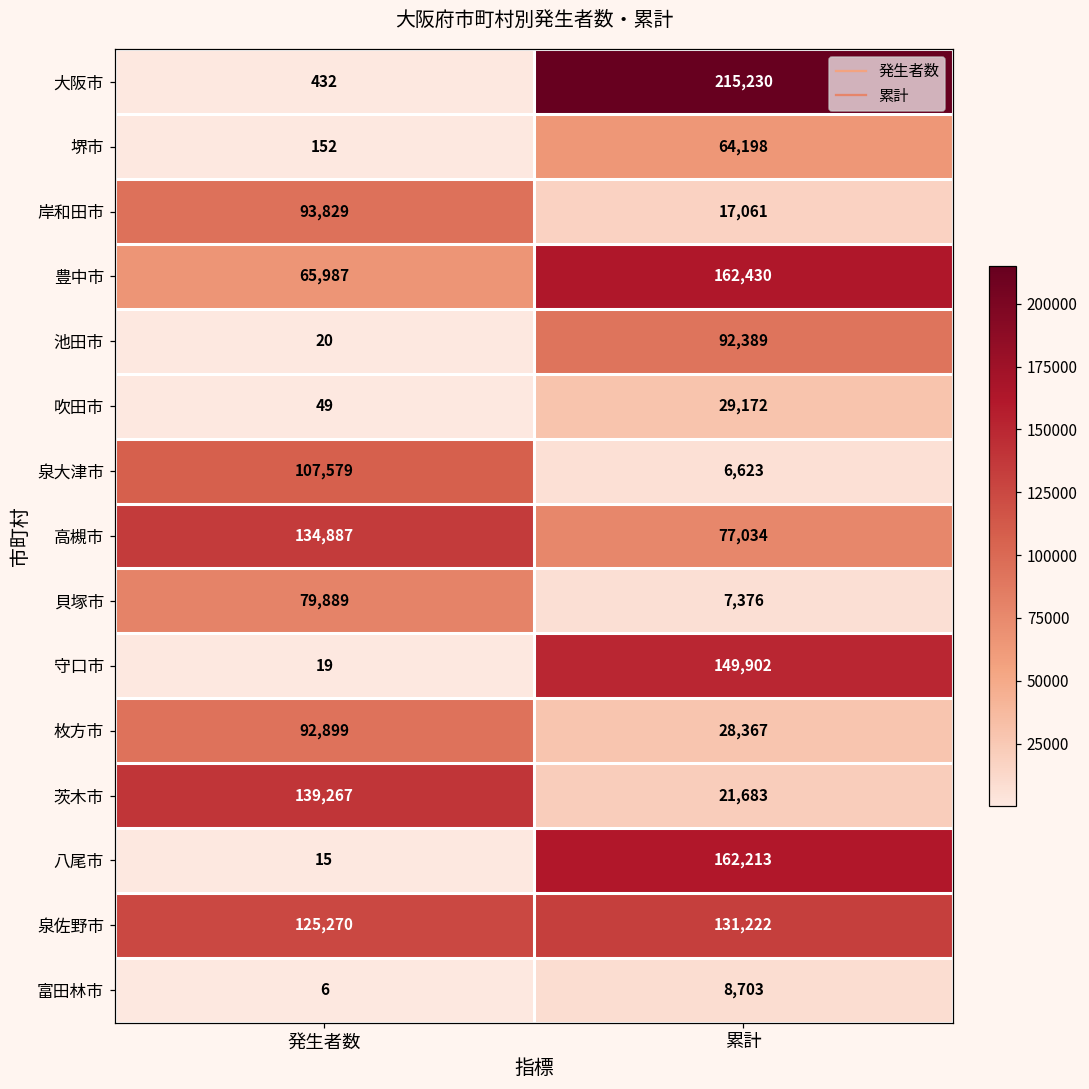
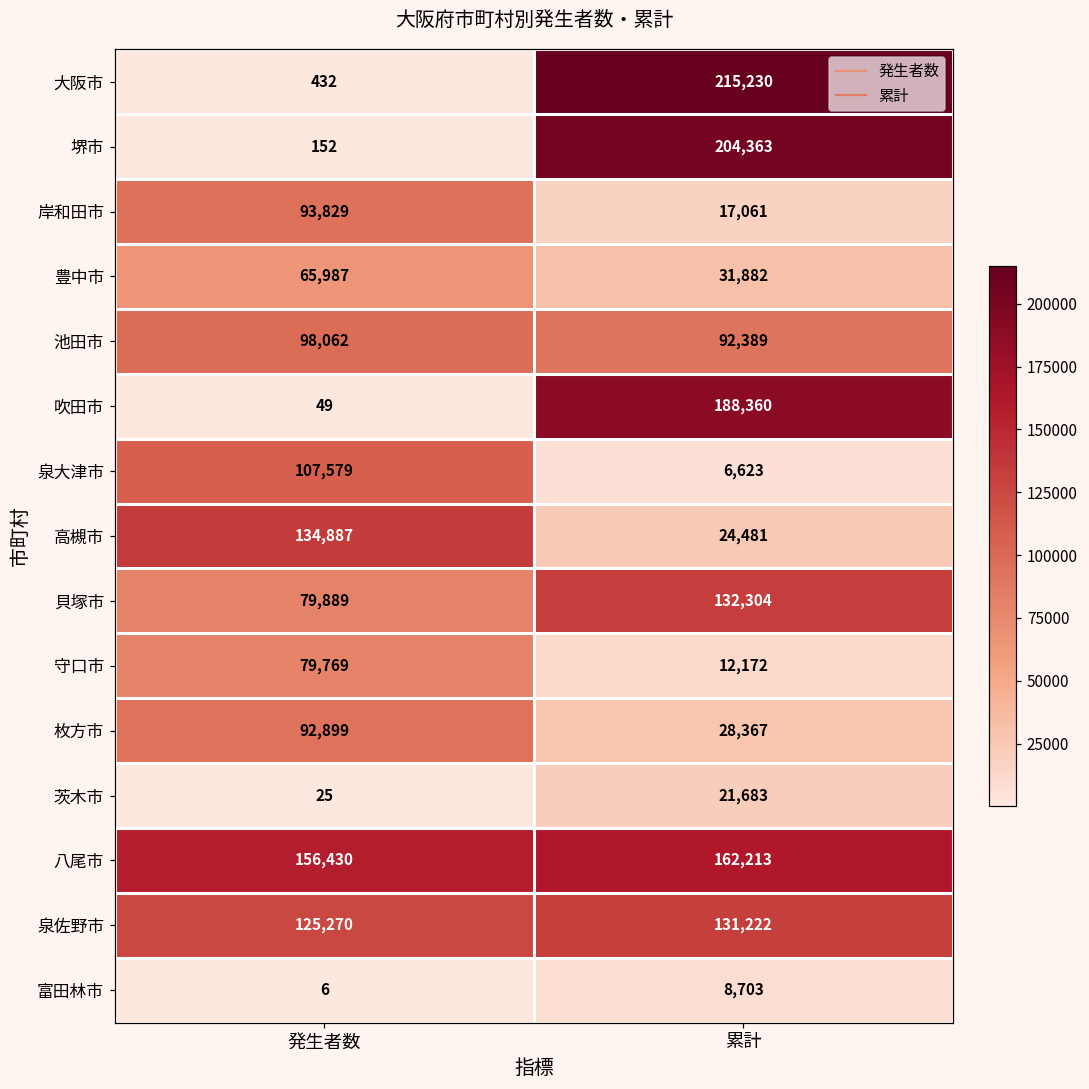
  {
    "大阪市": {
      "発生者数": "432",
      "累計": "215,230"
    },
    "堺市": {
      "発生者数": "152",
-     "累計": "64,198"
+     "累計": "204,363"
    },
    "岸和田市": {
      "発生者数": "93,829",
      "累計": "17,061"
    },
    "豊中市": {
      "発生者数": "65,987",
-     "累計": "162,430"
+     "累計": "31,882"
    },
    "池田市": {
-     "発生者数": "20",
+     "発生者数": "98,062",
      "累計": "92,389"
    },
    "吹田市": {
      "発生者数": "49",
-     "累計": "29,172"
+     "累計": "188,360"
    },
    "泉大津市": {
      "発生者数": "107,579",
      "累計": "6,623"
    },
    "高槻市": {
      "発生者数": "134,887",
-     "累計": "77,034"
+     "累計": "24,481"
    },
    "貝塚市": {
      "発生者数": "79,889",
-     "累計": "7,376"
+     "累計": "132,304"
    },
    "守口市": {
-     "発生者数": "19",
-     "累計": "149,902"
+     "発生者数": "79,769",
+     "累計": "12,172"
    },
    "枚方市": {
      "発生者数": "92,899",
      "累計": "28,367"
    },
    "茨木市": {
-     "発生者数": "139,267",
+     "発生者数": "25",
      "累計": "21,683"
    },
    "八尾市": {
-     "発生者数": "15",
+     "発生者数": "156,430",
      "累計": "162,213"
    },
    "泉佐野市": {
      "発生者数": "125,270",
      "累計": "131,222"
    },
    "富田林市": {
      "発生者数": "6",
      "累計": "8,703"
    }
  }
